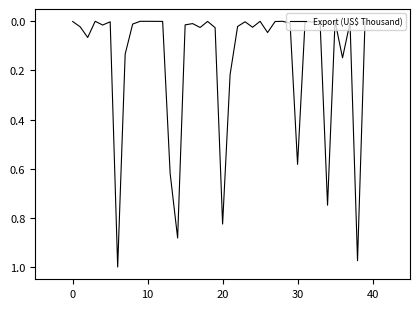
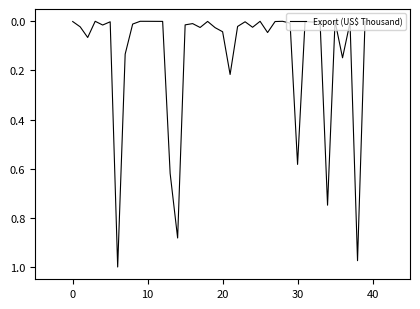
  {
    "0": 0.00,
    "10": 0.00,
-   "20": 0.83,
+   "20": 0.04,
    "30": 0.58
  }
